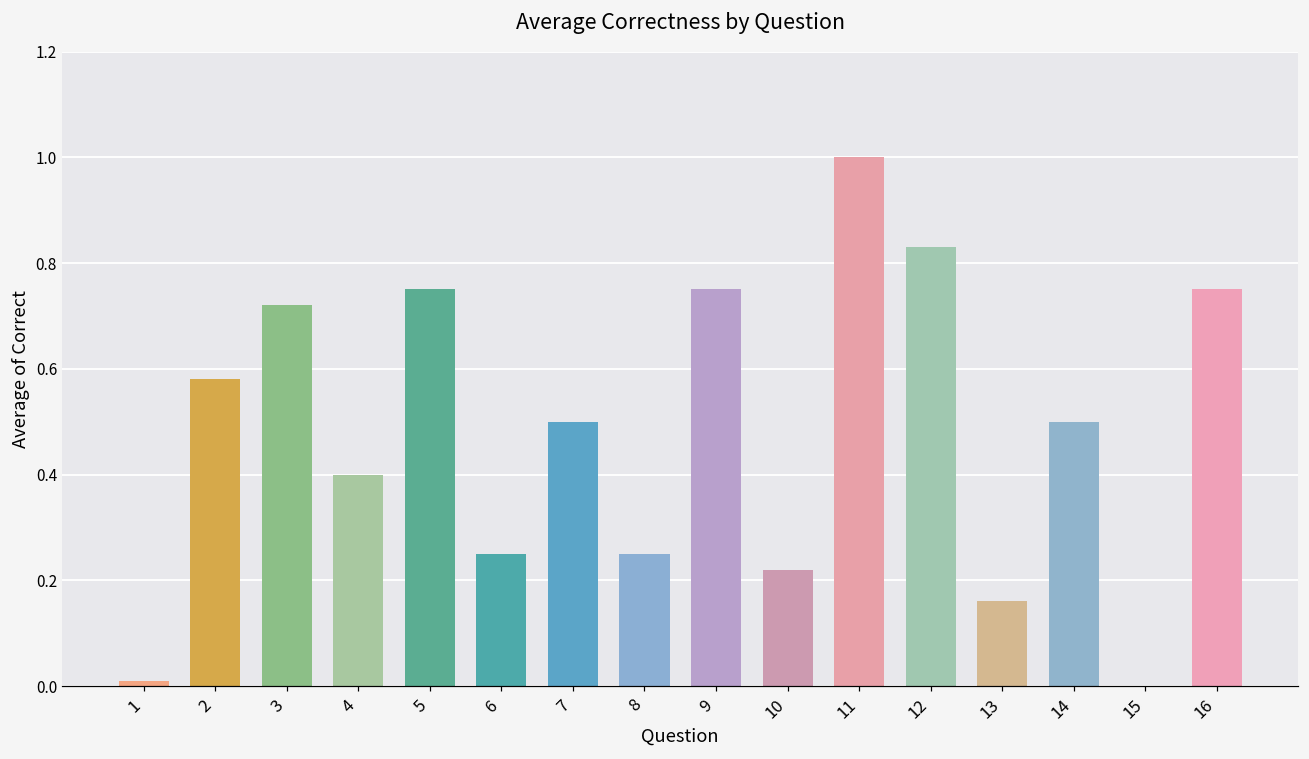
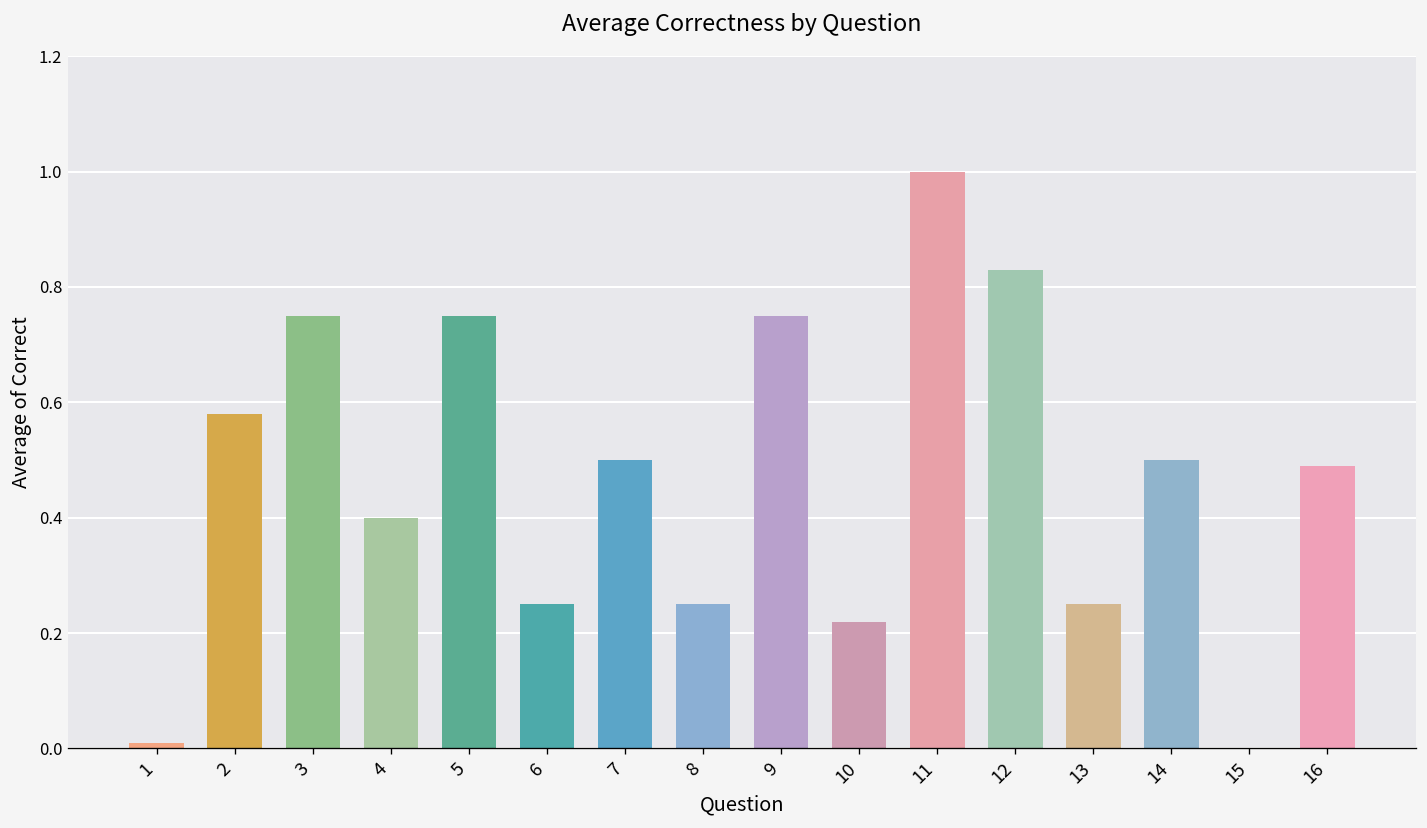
  {
    "1": 0.01,
    "2": 0.58,
-   "3": 0.72,
+   "3": 0.75,
    "4": 0.40,
    "5": 0.75,
    "6": 0.25,
    "7": 0.50,
    "8": 0.25,
    "9": 0.75,
    "10": 0.22,
    "11": 1.00,
    "12": 0.83,
-   "13": 0.16,
+   "13": 0.25,
    "14": 0.50,
    "15": 0.00,
-   "16": 0.75
+   "16": 0.49
  }
